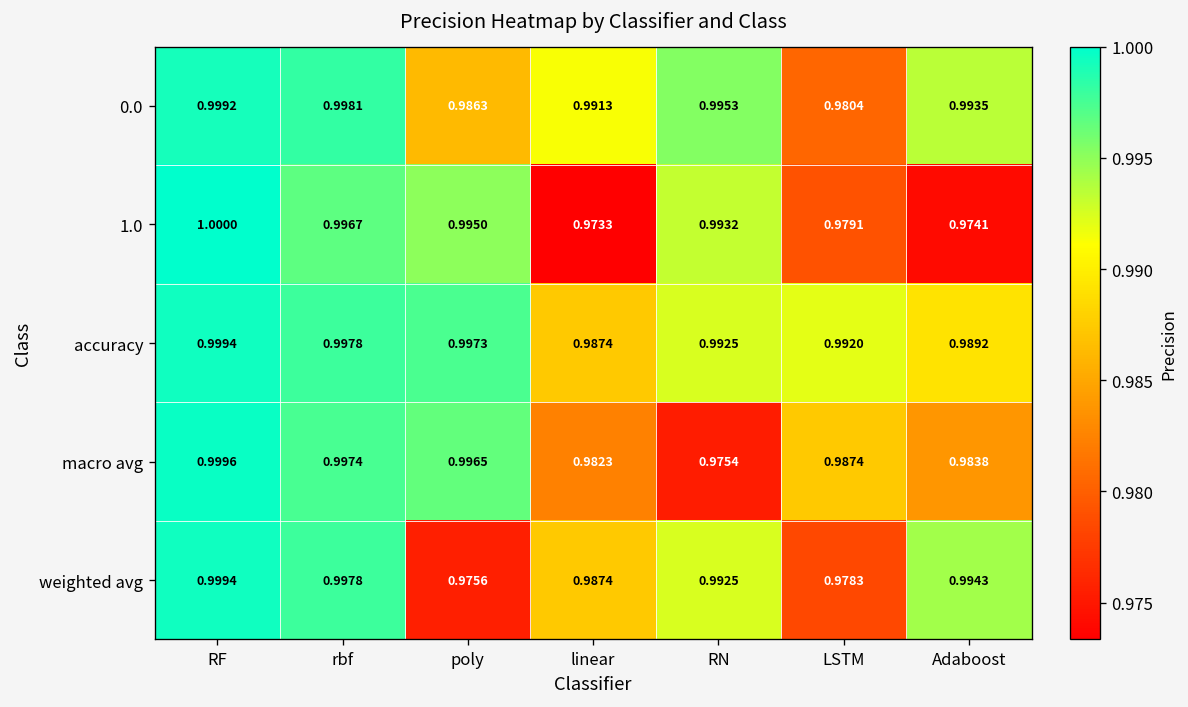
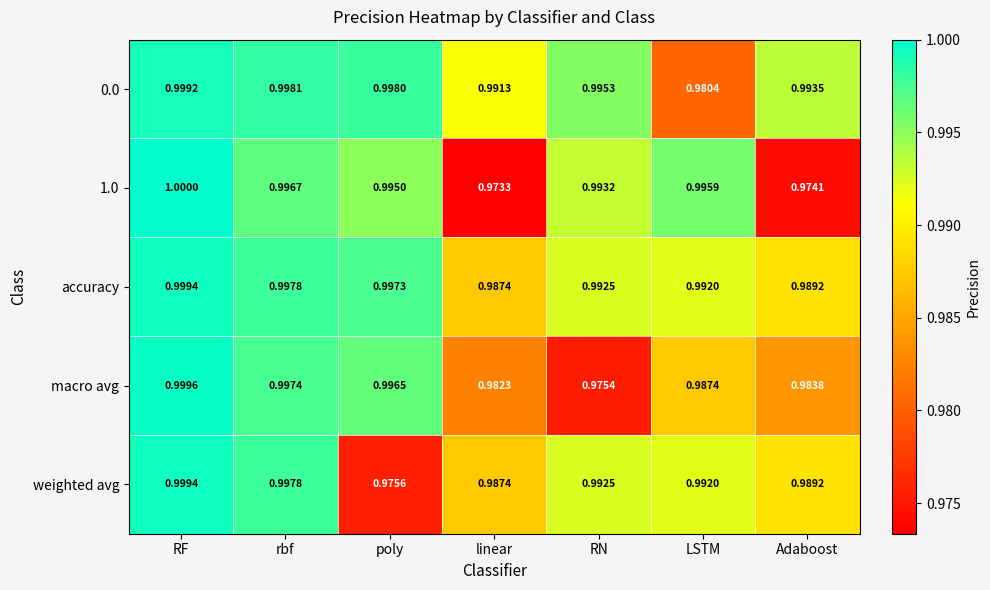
  {
    "0.0": {
      "RF": 0.9992,
      "rbf": 0.9981,
-     "poly": 0.9863,
+     "poly": 0.9980,
      "linear": 0.9913,
      "RN": 0.9953,
      "LSTM": 0.9804,
      "Adaboost": 0.9935
    },
    "1.0": {
      "RF": 1.0000,
      "rbf": 0.9967,
      "poly": 0.9950,
      "linear": 0.9733,
      "RN": 0.9932,
-     "LSTM": 0.9791,
+     "LSTM": 0.9959,
      "Adaboost": 0.9741
    },
    "accuracy": {
      "RF": 0.9994,
      "rbf": 0.9978,
      "poly": 0.9973,
      "linear": 0.9874,
      "RN": 0.9925,
      "LSTM": 0.9920,
      "Adaboost": 0.9892
    },
    "macro avg": {
      "RF": 0.9996,
      "rbf": 0.9974,
      "poly": 0.9965,
      "linear": 0.9823,
      "RN": 0.9754,
      "LSTM": 0.9874,
      "Adaboost": 0.9838
    },
    "weighted avg": {
      "RF": 0.9994,
      "rbf": 0.9978,
      "poly": 0.9756,
      "linear": 0.9874,
      "RN": 0.9925,
-     "LSTM": 0.9783,
-     "Adaboost": 0.9943
+     "LSTM": 0.9920,
+     "Adaboost": 0.9892
    }
  }
